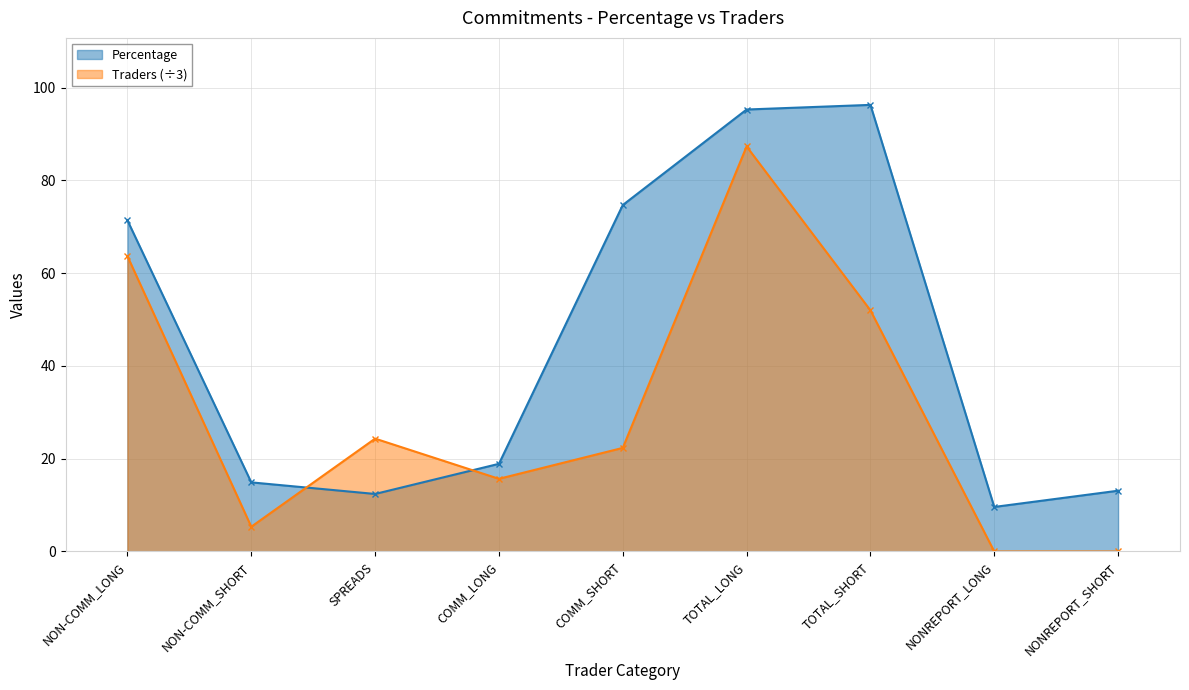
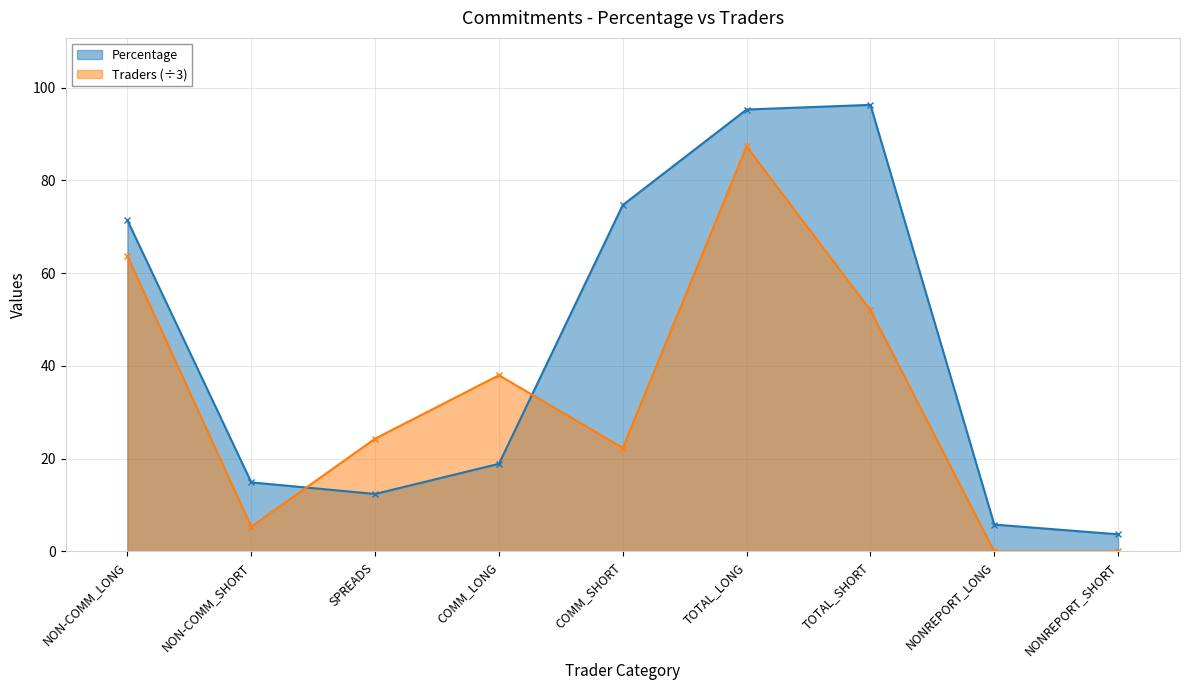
  {
    "Percentage": {
      "NON-COMM_LONG": 71,
      "NON-COMM_SHORT": 15,
      "SPREADS": 12,
      "COMM_LONG": 19,
      "COMM_SHORT": 75,
      "TOTAL_LONG": 95,
      "TOTAL_SHORT": 96,
-     "NONREPORT_LONG": 10,
-     "NONREPORT_SHORT": 13
+     "NONREPORT_LONG": 6,
+     "NONREPORT_SHORT": 4
    },
    "Traders (÷3)": {
      "NON-COMM_LONG": 64,
      "NON-COMM_SHORT": 5,
      "SPREADS": 24,
-     "COMM_LONG": 16,
+     "COMM_LONG": 38,
      "COMM_SHORT": 22,
      "TOTAL_LONG": 87,
      "TOTAL_SHORT": 52,
      "NONREPORT_LONG": 0,
      "NONREPORT_SHORT": 0
    }
  }
